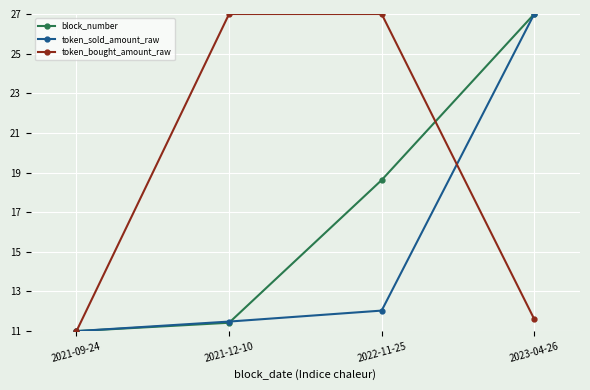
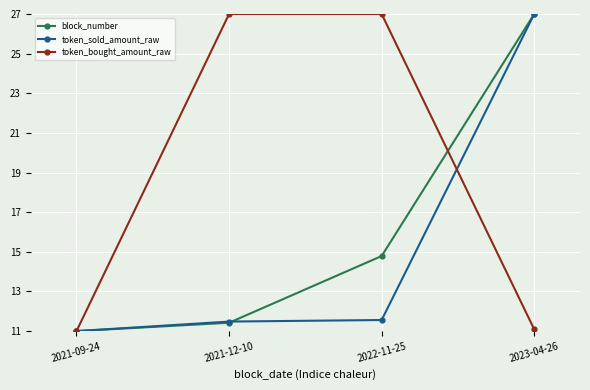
  {
    "block_number": {
-     "2022-11-25": 18.6
+     "2022-11-25": 14.8
    },
    "token_sold_amount_raw": {
-     "2022-11-25": 12.0
+     "2022-11-25": 11.6
    },
    "token_bought_amount_raw": {
      "2021-12-10": 27.0,
      "2022-11-25": 27.0,
-     "2023-04-26": 11.6
+     "2023-04-26": 11.1
    }
  }
